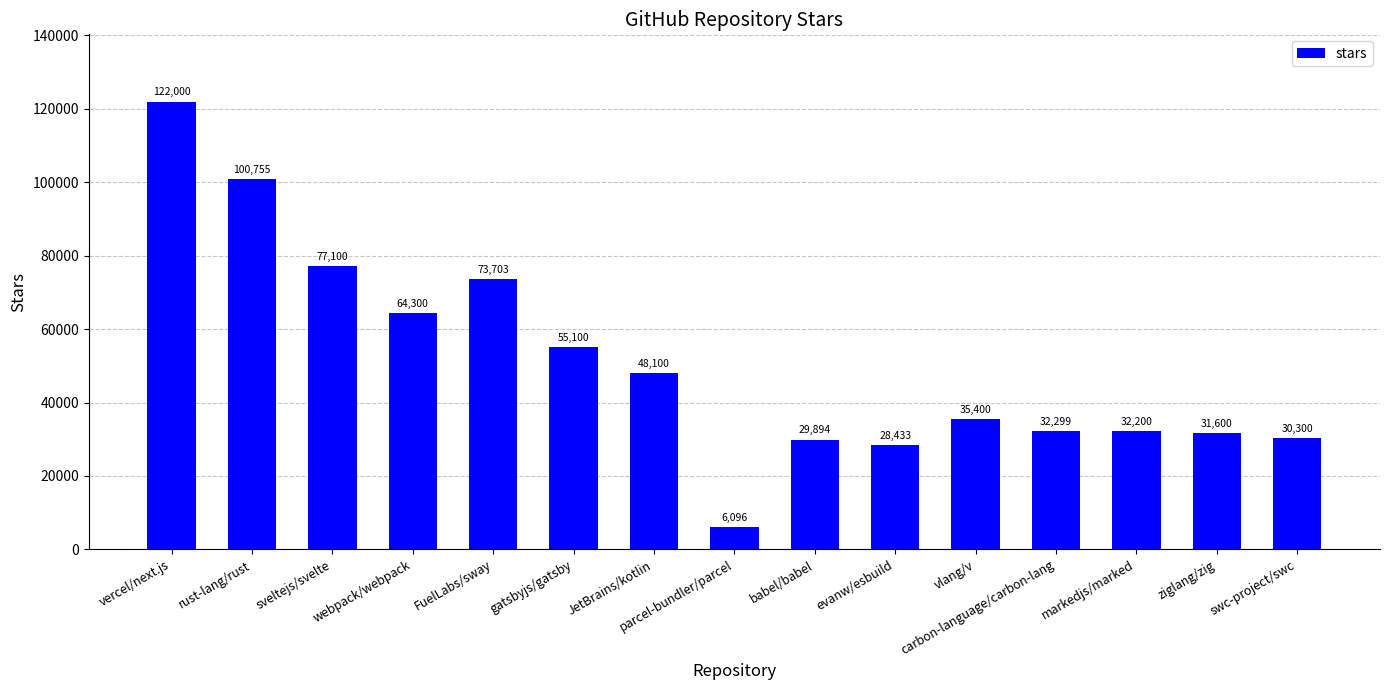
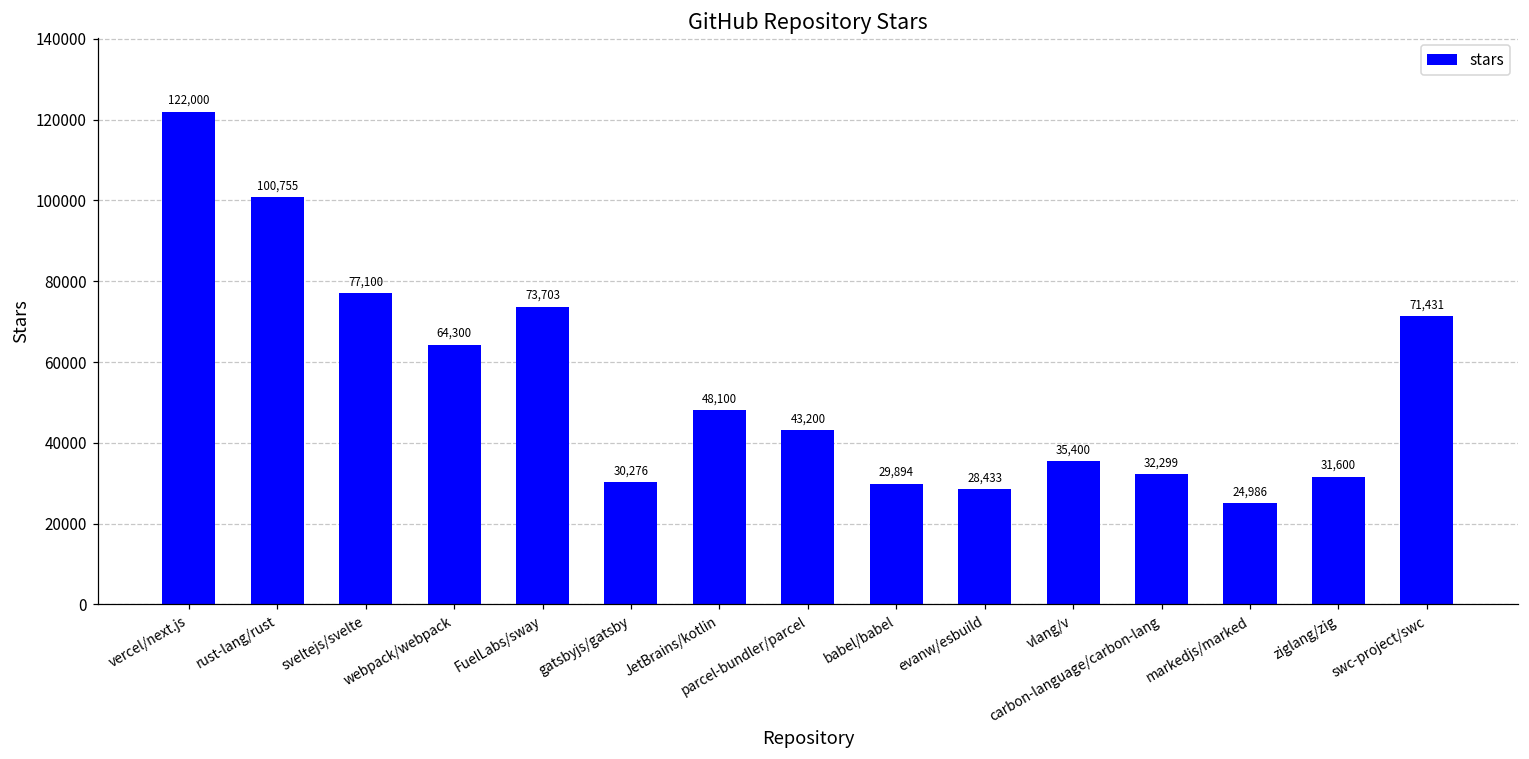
  {
    "vercel/next.js": "122,000",
    "rust-lang/rust": "100,755",
    "sveltejs/svelte": "77,100",
    "webpack/webpack": "64,300",
    "FuelLabs/sway": "73,703",
-   "gatsbyjs/gatsby": "55,100",
+   "gatsbyjs/gatsby": "30,276",
    "JetBrains/kotlin": "48,100",
-   "parcel-bundler/parcel": "6,096",
+   "parcel-bundler/parcel": "43,200",
    "babel/babel": "29,894",
    "evanw/esbuild": "28,433",
    "vlang/v": "35,400",
    "carbon-language/carbon-lang": "32,299",
-   "markedjs/marked": "32,200",
+   "markedjs/marked": "24,986",
    "ziglang/zig": "31,600",
-   "swc-project/swc": "30,300"
+   "swc-project/swc": "71,431"
  }
